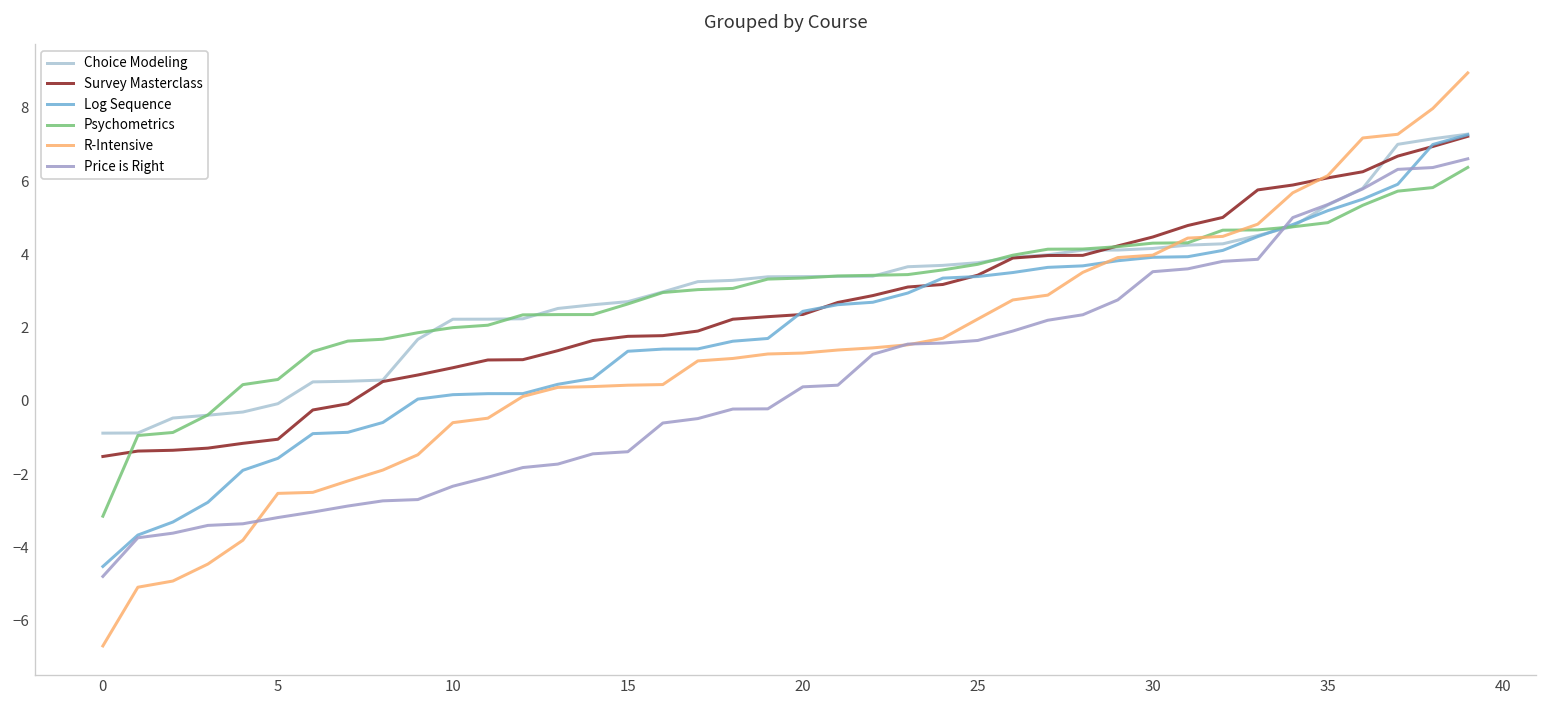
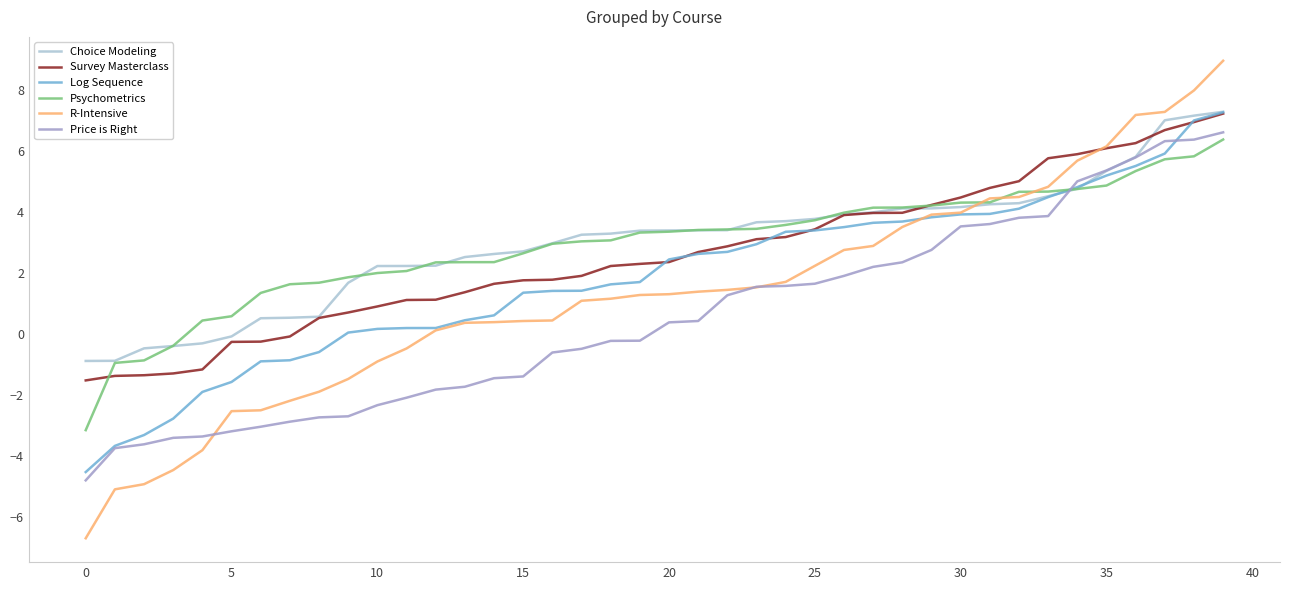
  {
    "Survey Masterclass": {
      "0": -1.5,
-     "5": -1.0,
+     "5": -0.3,
      "10": 0.9,
      "15": 1.8,
      "20": 2.4,
      "30": 4.5
    },
    "Psychometrics": {
      "0": -3.1,
      "5": 0.6,
      "10": 2.0,
      "30": 4.3,
      "35": 4.9
    },
    "R-Intensive": {
      "0": -6.7,
      "5": -2.5,
-     "10": -0.6,
+     "10": -0.9,
      "15": 0.4,
      "20": 1.3,
      "25": 2.2
    }
  }
